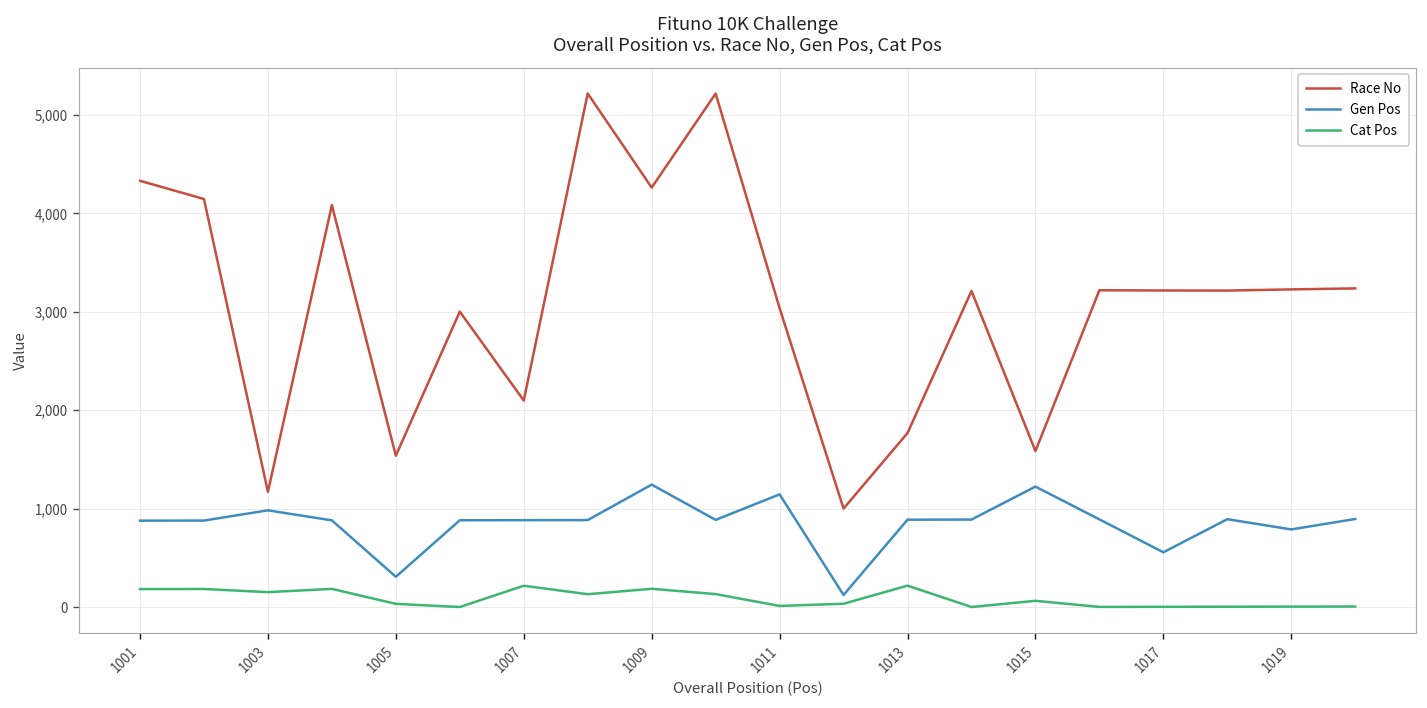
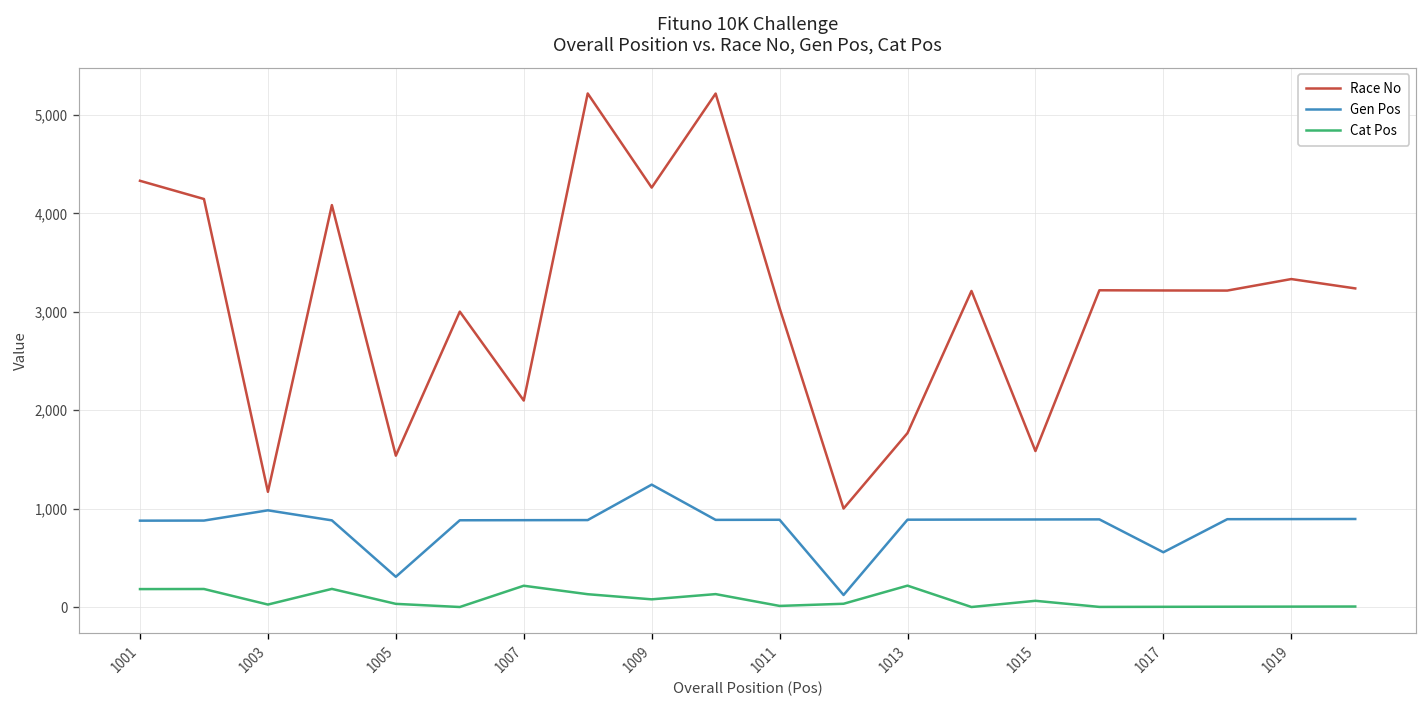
  {
    "Race No": {
      "1001": "4,300",
      "1003": "1,200",
      "1005": "1,500",
      "1007": "2,100",
      "1009": "4,300",
      "1011": "3,000",
      "1013": "1,800",
      "1015": "1,600",
      "1017": "3,200",
-     "1019": "3,200"
+     "1019": "3,300"
    },
    "Gen Pos": {
      "1001": "900",
      "1003": "1,000",
      "1005": "300",
      "1007": "900",
      "1009": "1,200",
-     "1011": "1,100",
+     "1011": "900",
      "1013": "900",
-     "1015": "1,200",
+     "1015": "900",
      "1017": "600",
-     "1019": "800"
+     "1019": "900"
    },
    "Cat Pos": {
      "1001": "200",
-     "1003": "200",
+     "1003": "0",
      "1005": "0",
      "1007": "200",
-     "1009": "200",
+     "1009": "100",
      "1011": "0",
      "1013": "200",
      "1015": "100",
      "1017": "0",
      "1019": "0"
    }
  }
